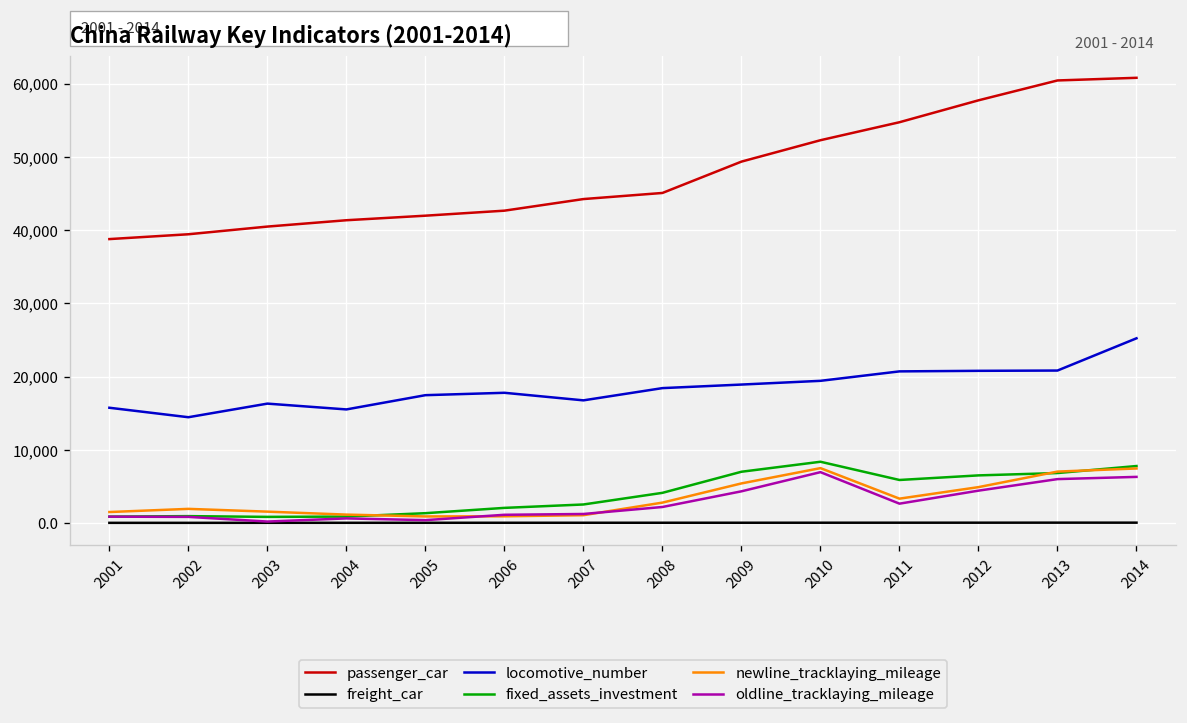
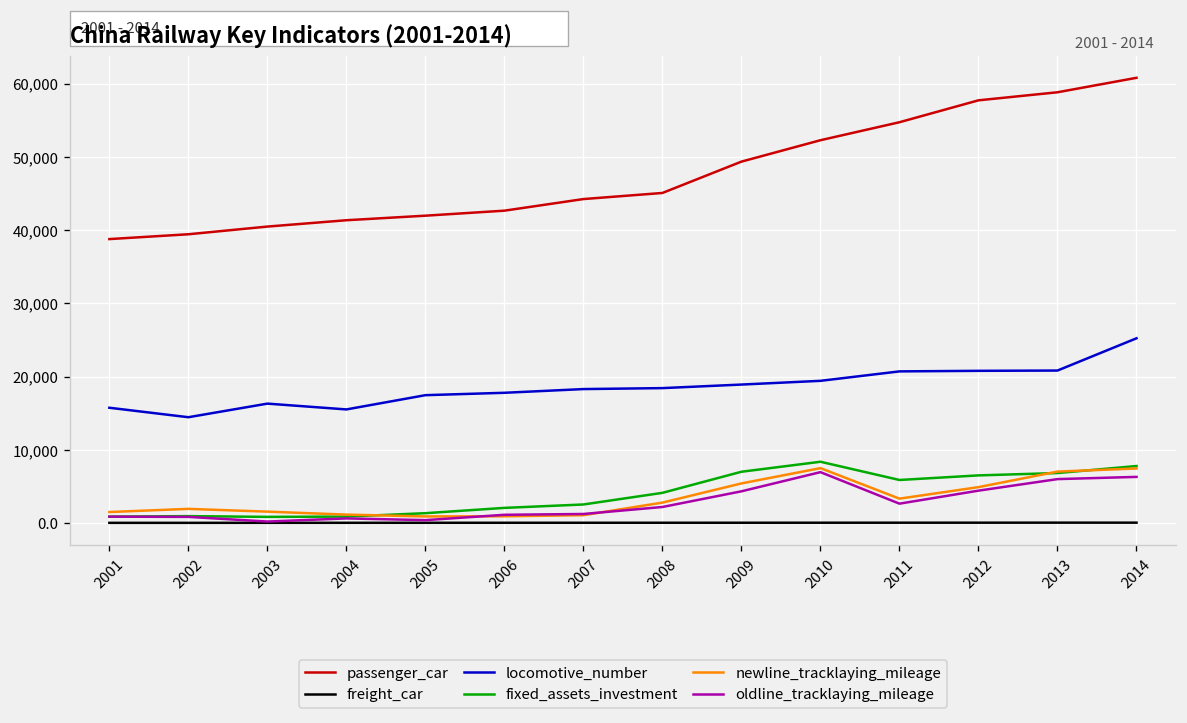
  {
    "passenger_car": {
      "2001": "39,000",
      "2002": "39,000",
      "2003": "40,000",
      "2004": "41,000",
      "2005": "42,000",
      "2006": "43,000",
      "2007": "44,000",
      "2008": "45,000",
      "2009": "49,000",
      "2010": "52,000",
      "2011": "55,000",
      "2012": "58,000",
-     "2013": "60,000"
+     "2013": "59,000"
    },
    "freight_car": {
      "2001": "0",
      "2002": "0",
      "2004": "0",
      "2006": "0",
      "2007": "0",
      "2008": "0",
      "2009": "0",
      "2010": "0",
      "2011": "0",
      "2012": "0",
      "2013": "0",
      "2014": "0"
    },
    "locomotive_number": {
      "2001": "16,000",
      "2002": "14,000",
      "2003": "16,000",
      "2004": "16,000",
      "2005": "17,000",
      "2006": "18,000",
-     "2007": "17,000",
+     "2007": "18,000",
      "2008": "18,000",
      "2009": "19,000",
      "2010": "19,000",
      "2011": "21,000",
      "2012": "21,000",
      "2013": "21,000",
      "2014": "25,000"
    },
    "fixed_assets_investment": {
      "2003": "1,000",
      "2005": "1,000",
      "2006": "2,000",
      "2007": "3,000",
      "2008": "4,000",
      "2009": "7,000",
      "2010": "8,000",
      "2011": "6,000",
      "2012": "7,000"
    },
    "newline_tracklaying_mileage": {
      "2001": "2,000",
      "2002": "2,000",
      "2003": "2,000",
      "2005": "1,000",
      "2008": "3,000",
      "2009": "5,000",
      "2010": "8,000",
      "2011": "3,000",
      "2012": "5,000"
    },
    "oldline_tracklaying_mileage": {
      "2008": "2,000",
      "2009": "4,000",
      "2010": "7,000",
      "2011": "3,000",
      "2012": "4,000",
      "2013": "6,000",
      "2014": "6,000"
    }
  }
